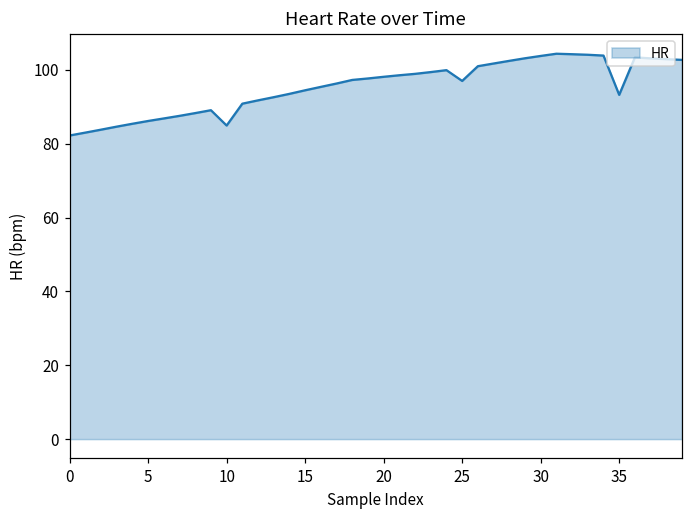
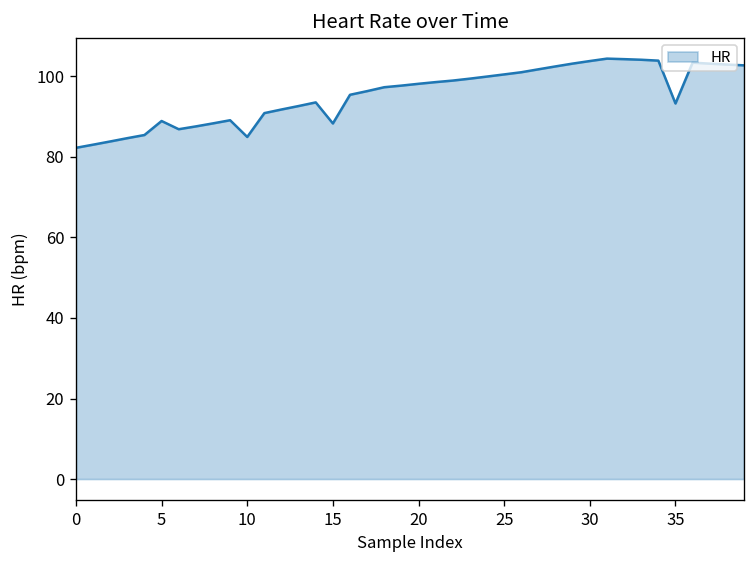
  {
    "0": 82,
-   "5": 86,
+   "5": 89,
    "10": 85,
-   "15": 95,
+   "15": 88,
    "20": 98,
-   "25": 97,
+   "25": 100,
    "30": 104,
    "35": 93
  }
